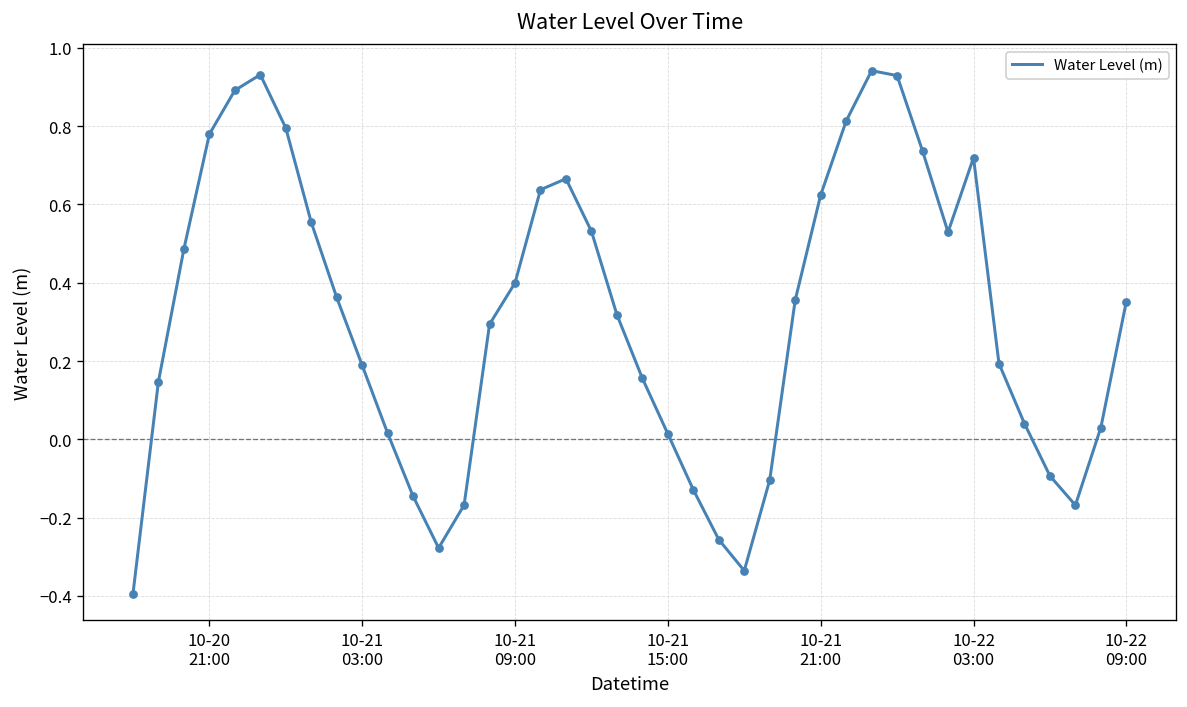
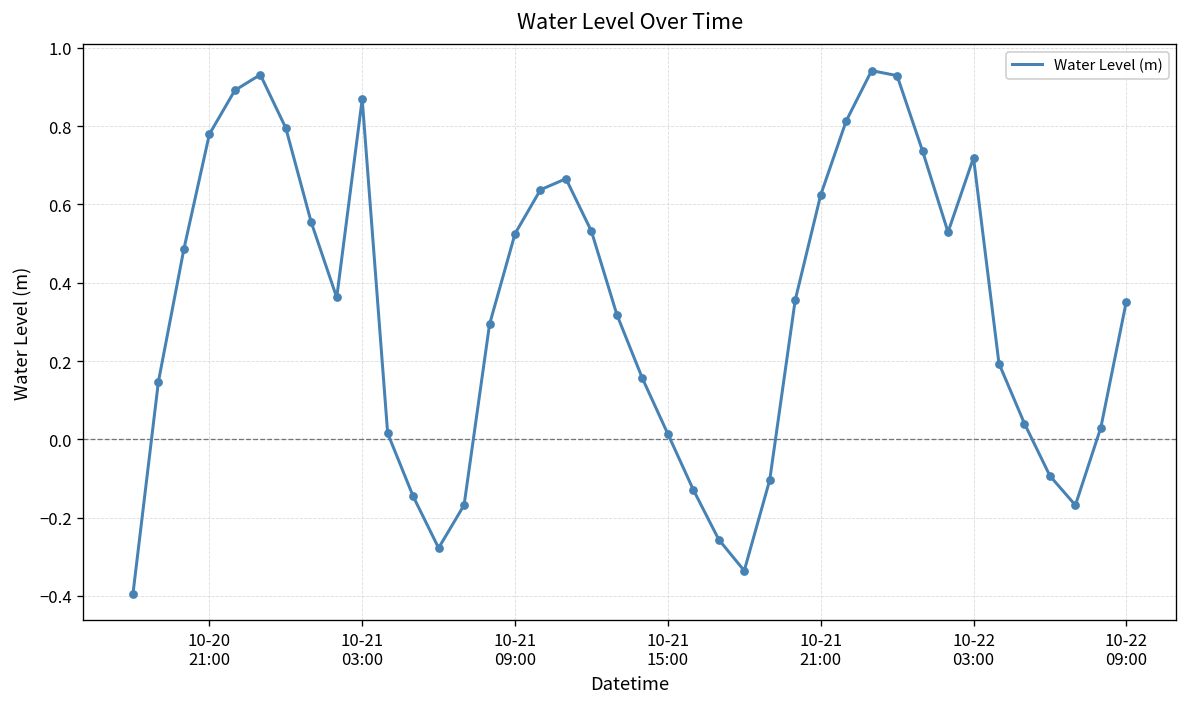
  {
    "10-20 21:00": 0.78,
-   "10-21 03:00": 0.19,
-   "10-21 09:00": 0.40,
+   "10-21 03:00": 0.87,
+   "10-21 09:00": 0.53,
    "10-21 15:00": 0.01,
    "10-21 21:00": 0.62,
    "10-22 03:00": 0.72,
    "10-22 09:00": 0.35
  }
